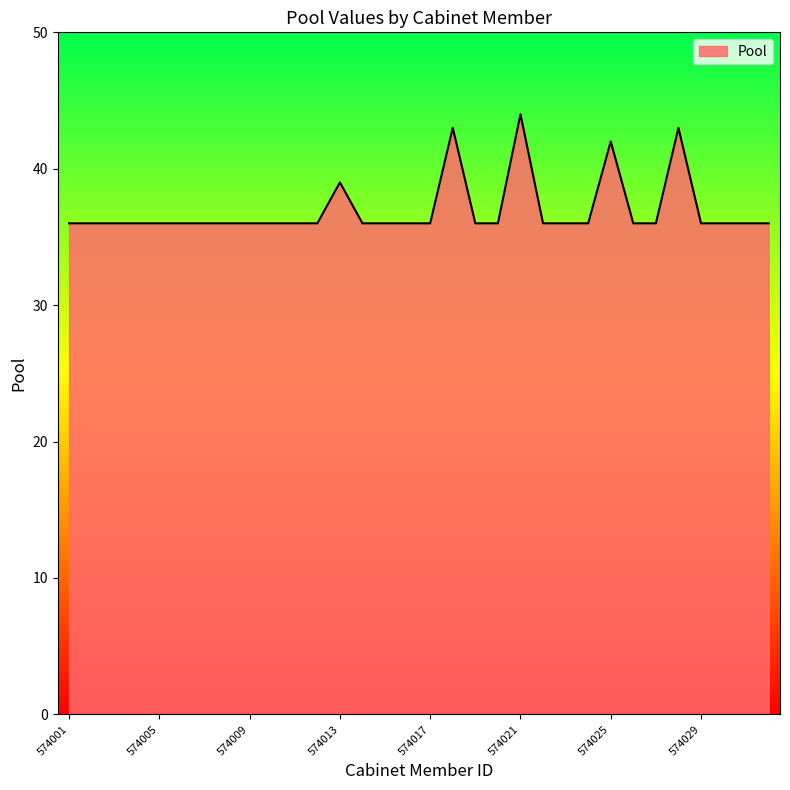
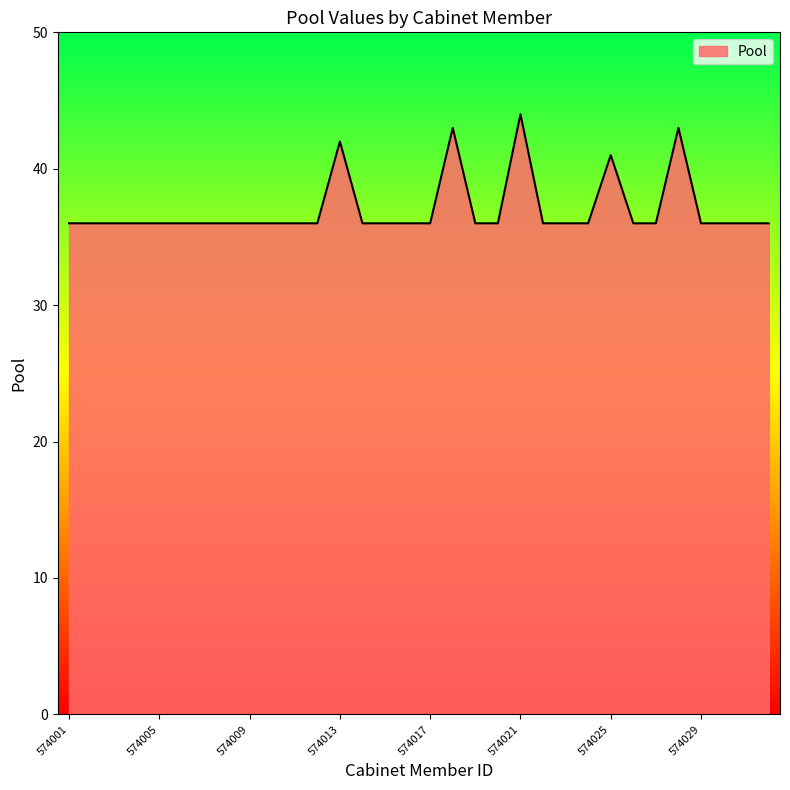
  {
    "574001": 36,
    "574005": 36,
    "574009": 36,
-   "574013": 39,
+   "574013": 42,
    "574017": 36,
    "574021": 44,
-   "574025": 42,
+   "574025": 41,
    "574029": 36
  }
